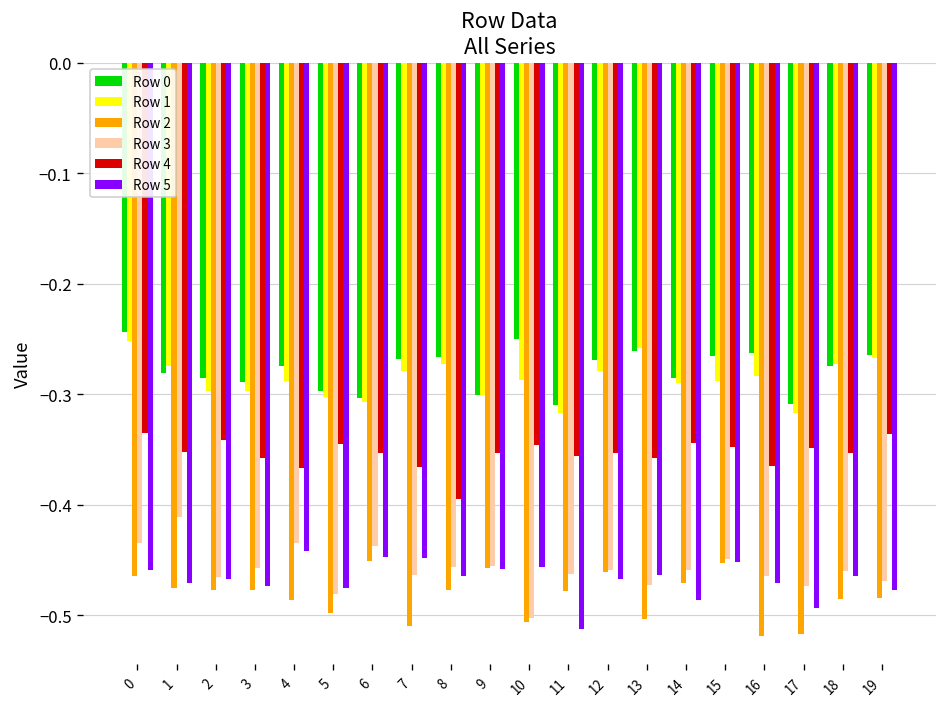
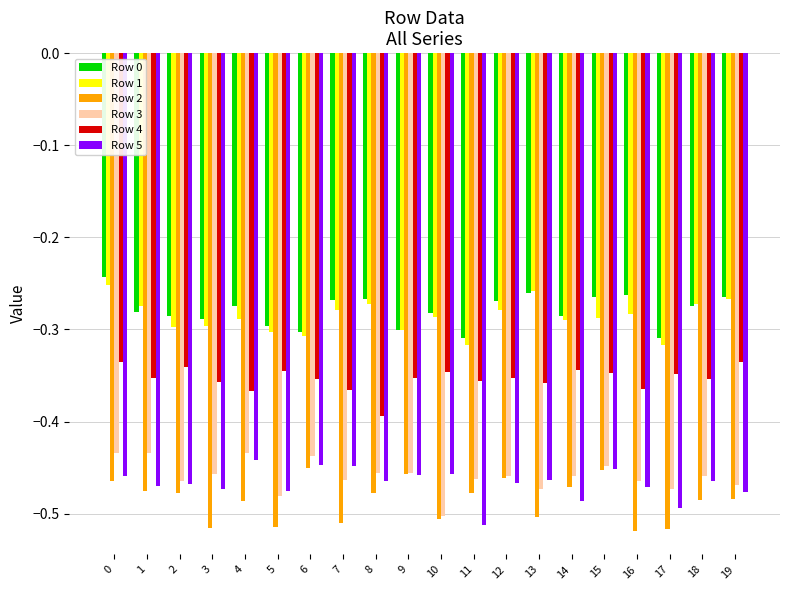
  {
    "Row 0": {
      "0": -0.24,
      "1": -0.28,
      "2": -0.28,
      "3": -0.29,
      "4": -0.27,
      "5": -0.30,
      "6": -0.30,
      "7": -0.27,
      "8": -0.27,
      "9": -0.30,
-     "10": -0.25,
+     "10": -0.28,
      "11": -0.31,
      "12": -0.27,
      "13": -0.26,
      "14": -0.29,
      "15": -0.26,
      "16": -0.26,
      "17": -0.31,
      "18": -0.27,
      "19": -0.26
    },
    "Row 1": {
      "0": -0.25,
      "1": -0.27,
      "2": -0.30,
      "3": -0.30,
      "4": -0.29,
      "5": -0.30,
      "6": -0.31,
      "7": -0.28,
      "8": -0.27,
      "9": -0.30,
      "10": -0.29,
      "11": -0.32,
      "12": -0.28,
      "13": -0.26,
      "14": -0.29,
      "15": -0.29,
      "16": -0.28,
      "17": -0.32,
      "18": -0.27,
      "19": -0.27
    },
    "Row 2": {
      "0": -0.46,
      "1": -0.48,
      "2": -0.48,
-     "3": -0.48,
+     "3": -0.52,
      "4": -0.49,
-     "5": -0.50,
+     "5": -0.51,
      "6": -0.45,
      "7": -0.51,
      "8": -0.48,
      "9": -0.46,
      "10": -0.51,
      "11": -0.48,
      "12": -0.46,
      "13": -0.50,
      "14": -0.47,
      "15": -0.45,
      "16": -0.52,
      "17": -0.52,
      "18": -0.49,
      "19": -0.48
    },
    "Row 3": {
      "0": -0.43,
-     "1": -0.41,
+     "1": -0.43,
      "2": -0.46,
      "3": -0.46,
      "4": -0.43,
      "5": -0.48,
      "6": -0.44,
      "7": -0.46,
      "8": -0.46,
      "9": -0.46,
      "10": -0.50,
      "11": -0.46,
      "12": -0.46,
      "13": -0.47,
      "14": -0.46,
      "15": -0.45,
      "16": -0.46,
      "17": -0.47,
      "18": -0.46,
      "19": -0.47
    },
    "Row 4": {
      "0": -0.34,
      "1": -0.35,
      "2": -0.34,
      "3": -0.36,
      "4": -0.37,
      "5": -0.35,
      "6": -0.35,
      "7": -0.37,
      "8": -0.39,
      "9": -0.35,
      "10": -0.35,
      "11": -0.36,
      "12": -0.35,
      "13": -0.36,
      "14": -0.34,
      "15": -0.35,
      "16": -0.36,
      "17": -0.35,
      "18": -0.35,
      "19": -0.34
    },
    "Row 5": {
      "0": -0.46,
      "1": -0.47,
      "2": -0.47,
      "3": -0.47,
      "4": -0.44,
      "5": -0.48,
      "6": -0.45,
      "7": -0.45,
      "8": -0.46,
      "9": -0.46,
      "10": -0.46,
      "11": -0.51,
      "12": -0.47,
      "13": -0.46,
      "14": -0.49,
      "15": -0.45,
      "16": -0.47,
      "17": -0.49,
      "18": -0.46,
      "19": -0.48
    }
  }
